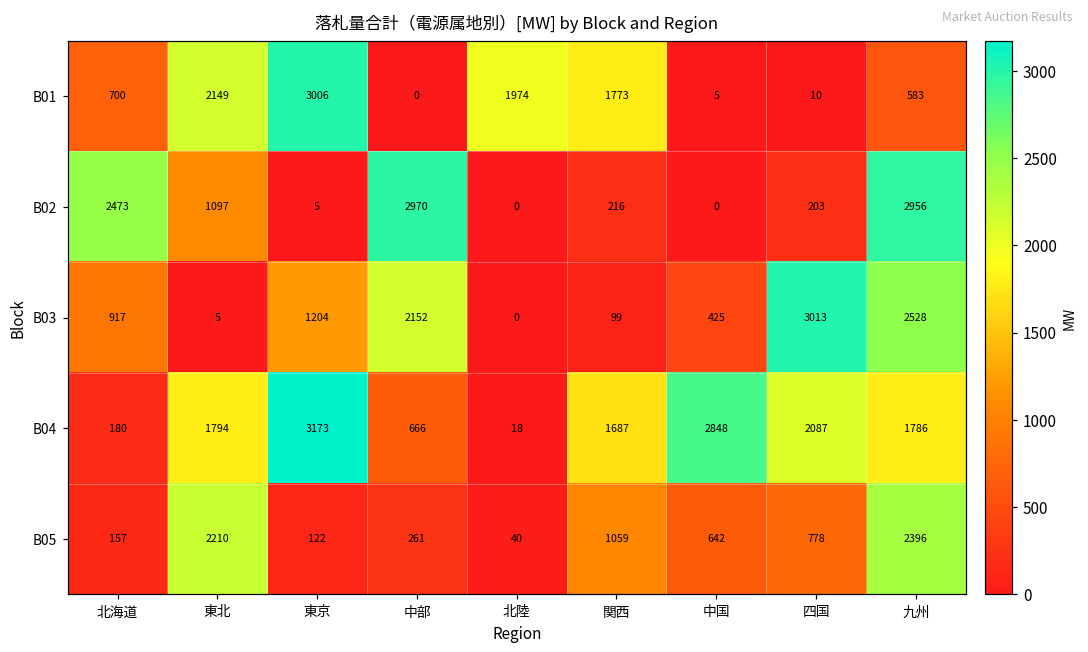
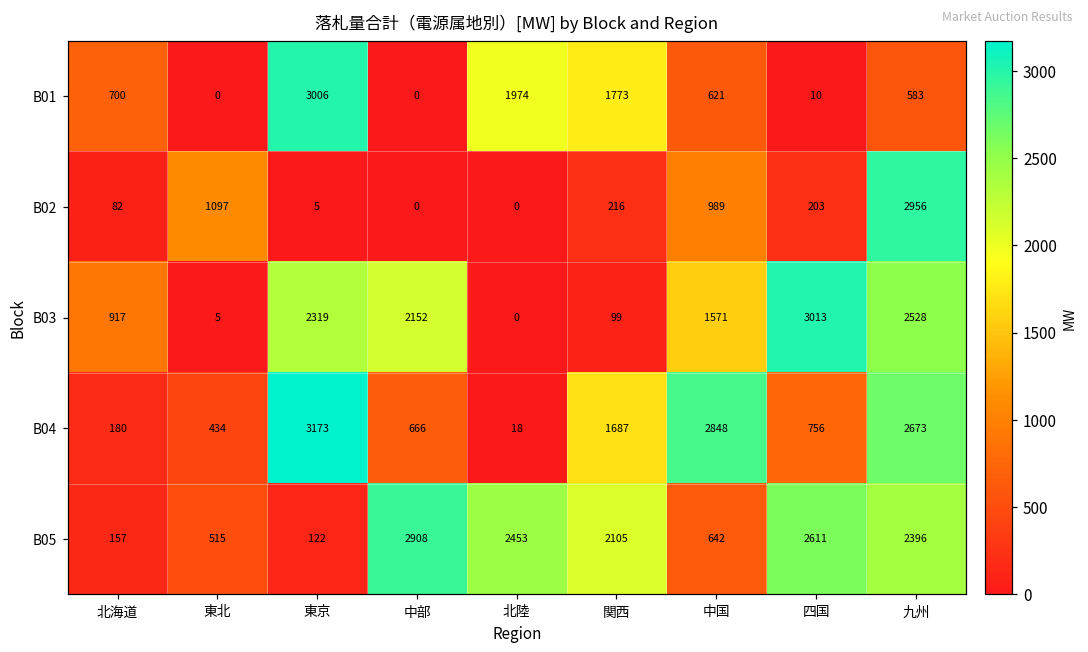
  {
    "B01": {
      "北海道": 700,
-     "東北": 2149,
+     "東北": 0,
      "東京": 3006,
      "中部": 0,
      "北陸": 1974,
      "関西": 1773,
-     "中国": 5,
+     "中国": 621,
      "四国": 10,
      "九州": 583
    },
    "B02": {
-     "北海道": 2473,
+     "北海道": 82,
      "東北": 1097,
      "東京": 5,
-     "中部": 2970,
+     "中部": 0,
      "北陸": 0,
      "関西": 216,
-     "中国": 0,
+     "中国": 989,
      "四国": 203,
      "九州": 2956
    },
    "B03": {
      "北海道": 917,
      "東北": 5,
-     "東京": 1204,
+     "東京": 2319,
      "中部": 2152,
      "北陸": 0,
      "関西": 99,
-     "中国": 425,
+     "中国": 1571,
      "四国": 3013,
      "九州": 2528
    },
    "B04": {
      "北海道": 180,
-     "東北": 1794,
+     "東北": 434,
      "東京": 3173,
      "中部": 666,
      "北陸": 18,
      "関西": 1687,
      "中国": 2848,
-     "四国": 2087,
-     "九州": 1786
+     "四国": 756,
+     "九州": 2673
    },
    "B05": {
      "北海道": 157,
-     "東北": 2210,
+     "東北": 515,
      "東京": 122,
-     "中部": 261,
-     "北陸": 40,
-     "関西": 1059,
+     "中部": 2908,
+     "北陸": 2453,
+     "関西": 2105,
      "中国": 642,
-     "四国": 778,
+     "四国": 2611,
      "九州": 2396
    }
  }
